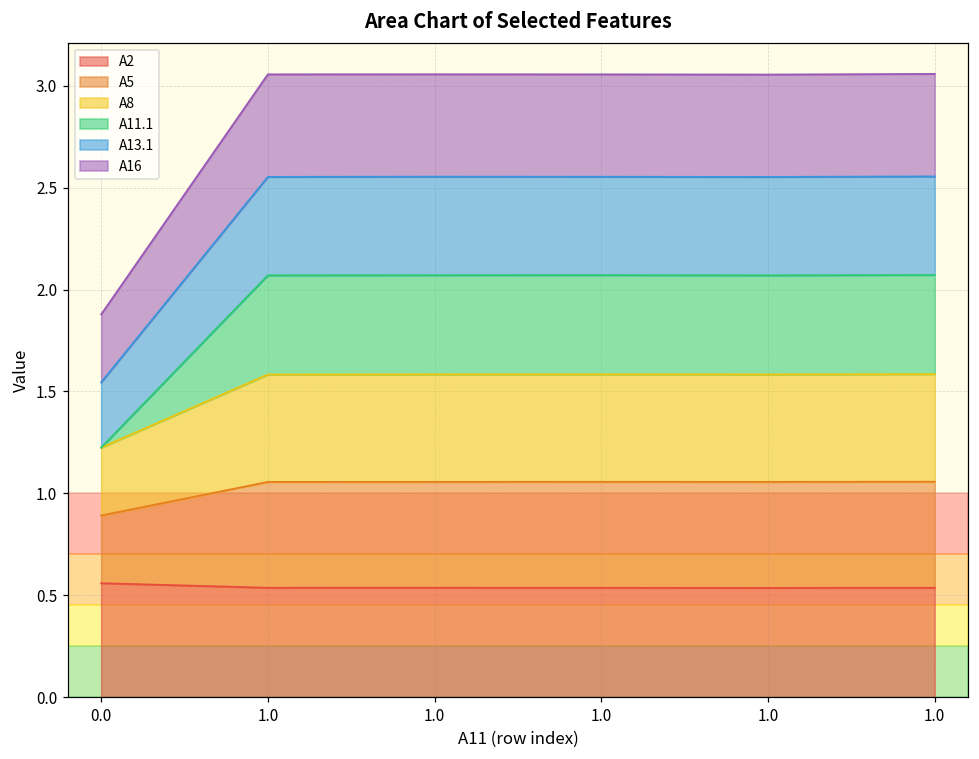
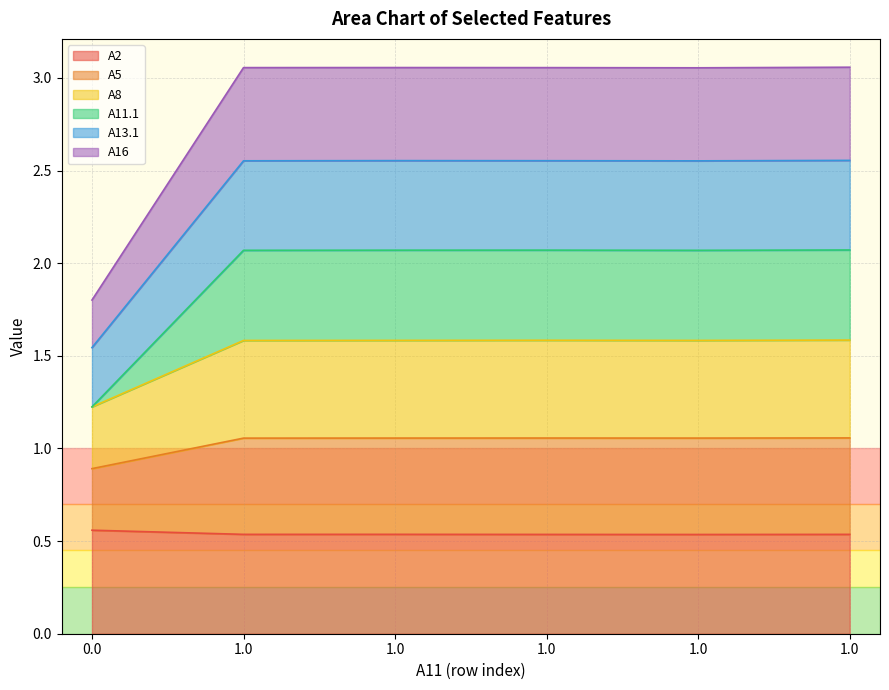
  {
    "A13.1": {
      "0.0": 0.32
    },
    "A16": {
-     "0.0": 0.33
+     "0.0": 0.26
    }
  }
